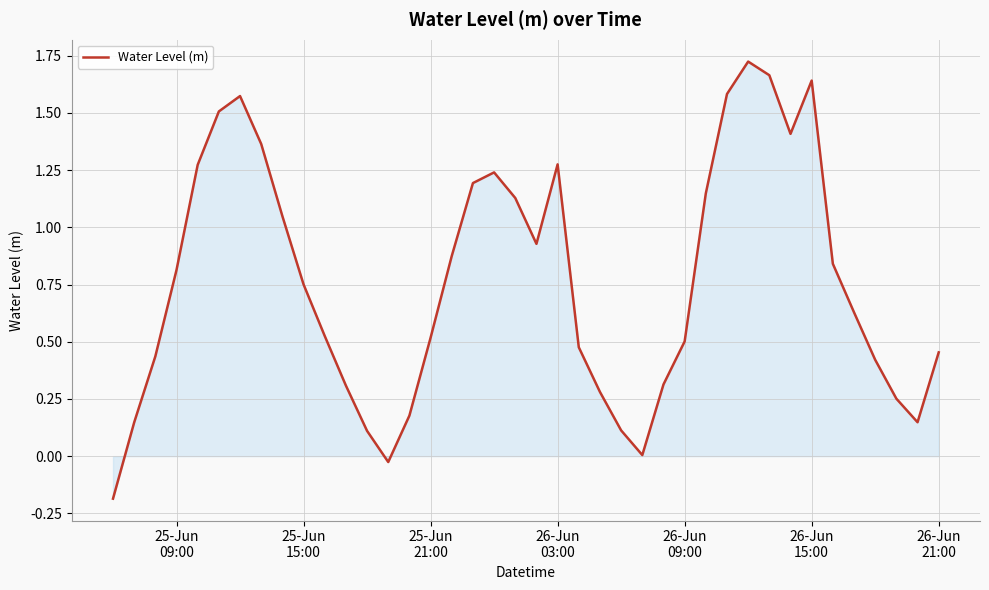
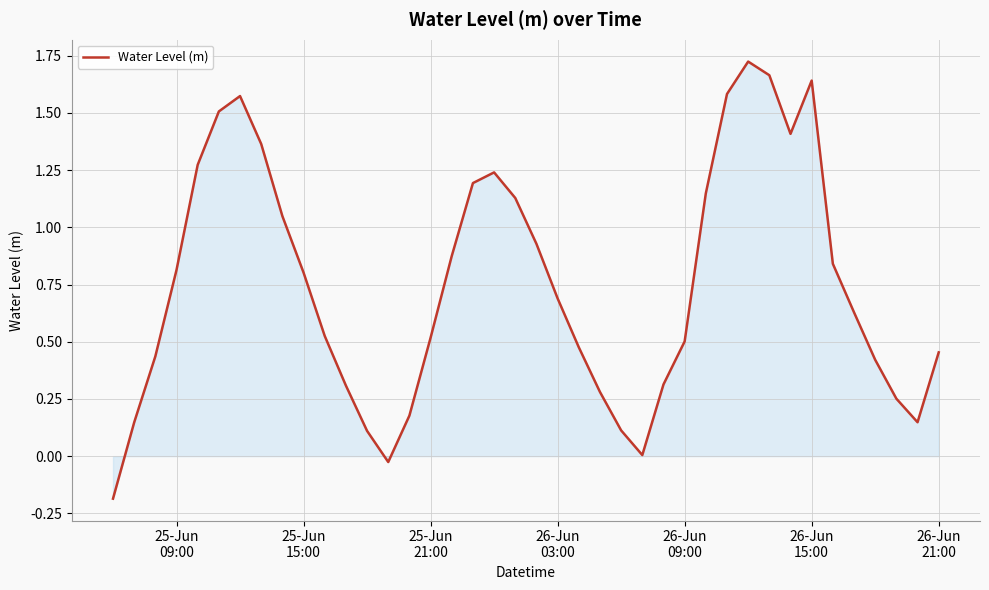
  {
    "Water Level (m)": {
-     "25-Jun 15:00": 0.75,
-     "26-Jun 03:00": 1.28
+     "25-Jun 15:00": 0.80,
+     "26-Jun 03:00": 0.69
    }
  }
